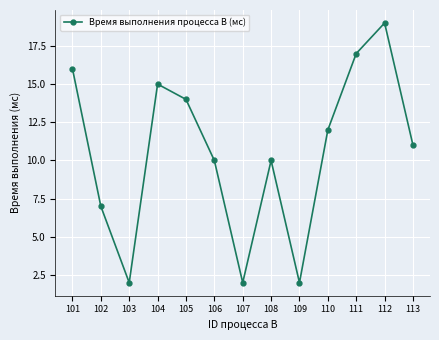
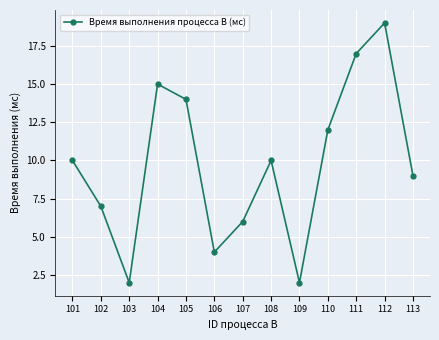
  {
-   "101": 16,
+   "101": 10,
    "102": 7,
    "103": 2,
    "104": 15,
    "105": 14,
-   "106": 10,
-   "107": 2,
+   "106": 4,
+   "107": 6,
    "108": 10,
    "109": 2,
    "110": 12,
    "111": 17,
    "112": 19,
-   "113": 11
+   "113": 9
  }
